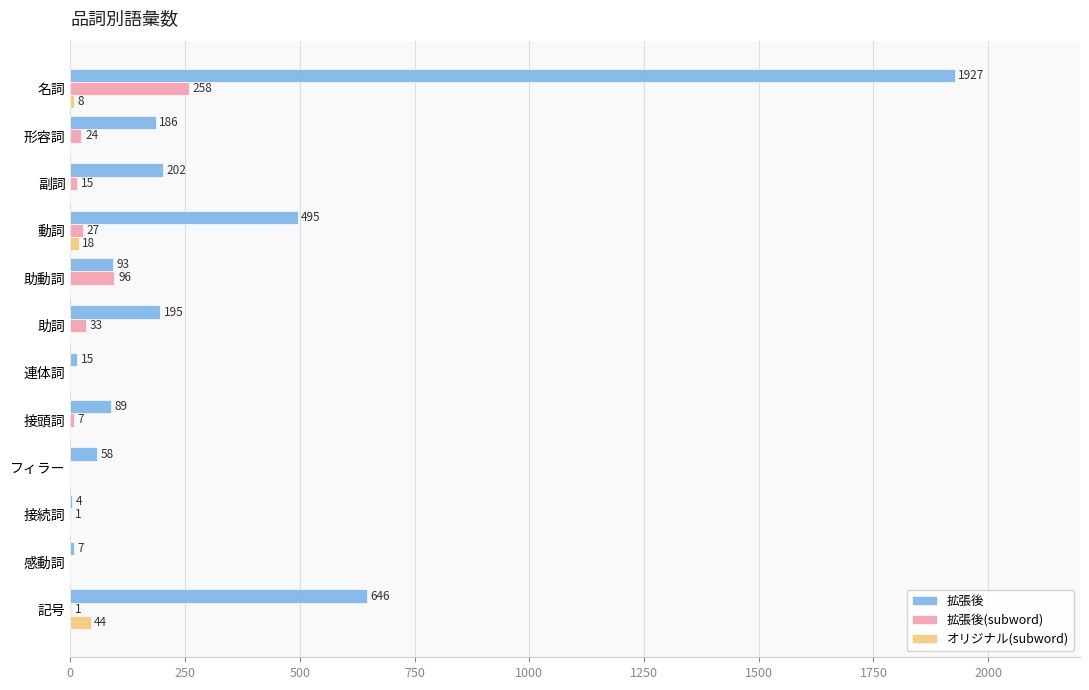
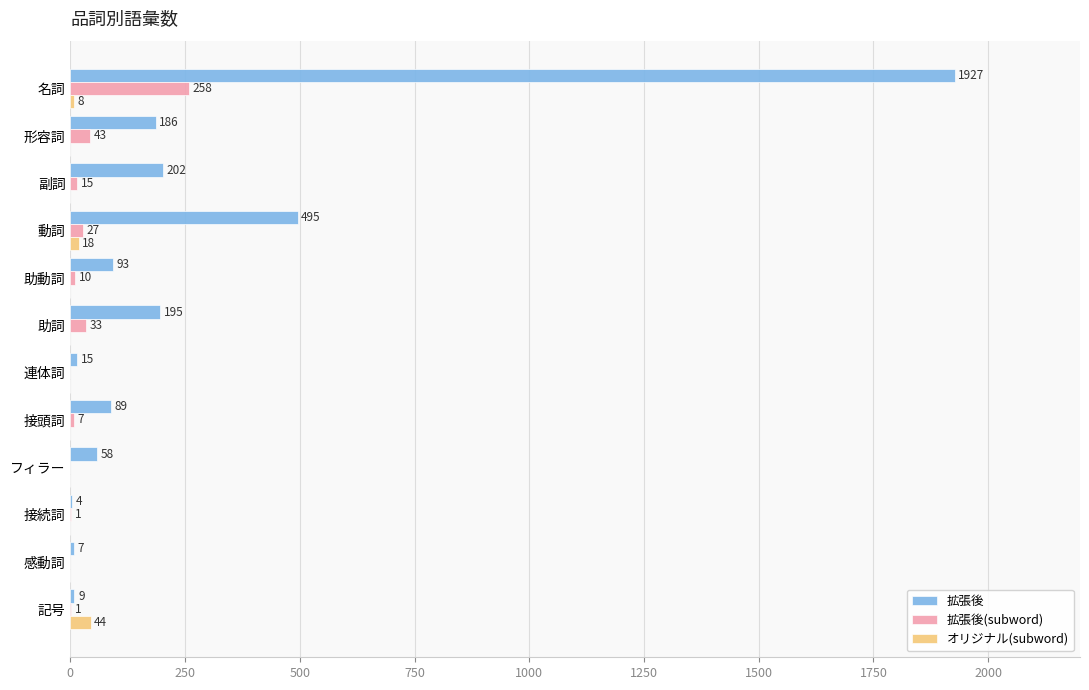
  {
    "拡張後": {
      "名詞": 1927,
      "形容詞": 186,
      "副詞": 202,
      "動詞": 495,
      "助動詞": 93,
      "助詞": 195,
      "連体詞": 15,
      "接頭詞": 89,
      "フィラー": 58,
      "接続詞": 4,
      "感動詞": 7,
-     "記号": 646
+     "記号": 9
    },
    "拡張後(subword)": {
      "名詞": 258,
-     "形容詞": 24,
+     "形容詞": 43,
      "副詞": 15,
      "動詞": 27,
-     "助動詞": 96,
+     "助動詞": 10,
      "助詞": 33,
      "接頭詞": 7,
      "接続詞": 1,
      "記号": 1
    },
    "オリジナル(subword)": {
      "名詞": 8,
      "動詞": 18,
      "記号": 44
    }
  }
